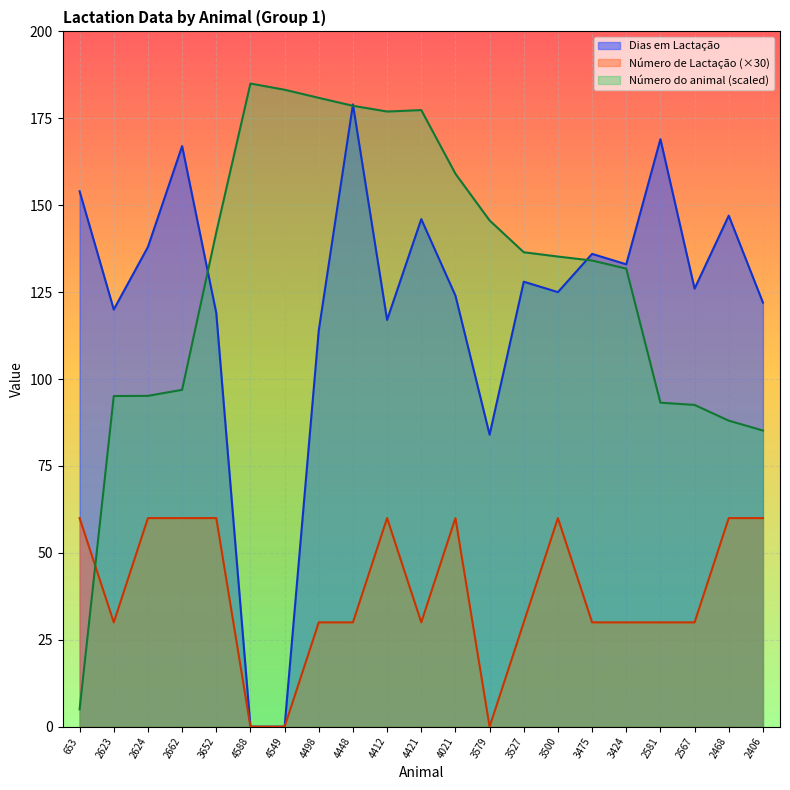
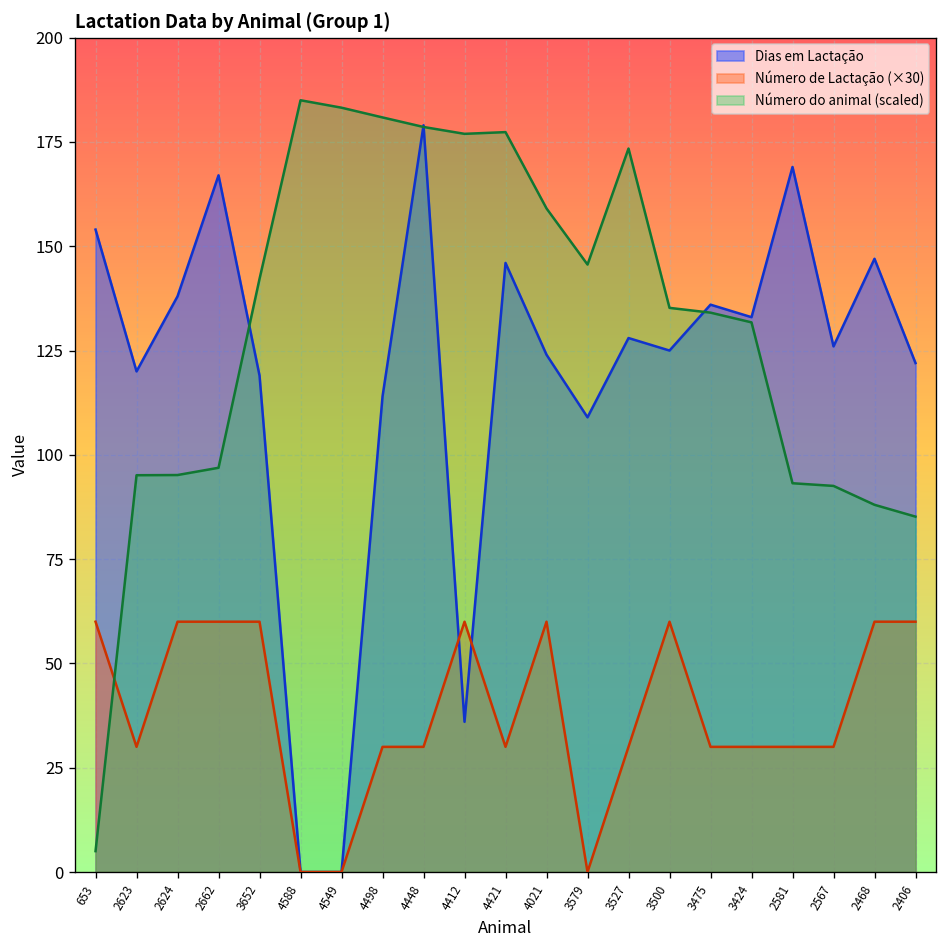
  {
    "Dias em Lactação": {
      "653": 154,
      "2623": 120,
      "2624": 138,
      "2662": 167,
      "3652": 119,
      "4498": 114,
-     "4412": 117,
+     "4412": 36,
      "4421": 146,
      "4021": 124,
-     "3579": 84,
+     "3579": 109,
      "3527": 128,
      "3500": 125,
      "3475": 136,
      "3424": 133,
      "2581": 169,
      "2567": 126,
      "2468": 147,
      "2406": 122
    },
    "Número de Lactação (×30)": {
      "653": 60,
      "2623": 30,
      "2624": 60,
      "2662": 60,
      "3652": 60,
      "4498": 30,
      "4448": 30,
      "4412": 60,
      "4421": 30,
      "4021": 60,
      "3579": 0,
      "3527": 30,
      "3500": 60,
      "3475": 30,
      "3424": 30,
      "2581": 30,
      "2567": 30,
      "2468": 60,
      "2406": 60
    },
    "Número do animal (scaled)": {
      "653": 5,
      "2623": 95,
      "2624": 95,
      "2662": 97,
      "3652": 142,
      "4588": 185,
      "4549": 183,
      "4498": 181,
      "4412": 177,
      "4421": 177,
      "4021": 159,
      "3579": 146,
-     "3527": 136,
+     "3527": 173,
      "3500": 135,
      "3475": 134,
      "3424": 132,
      "2581": 93,
      "2567": 93,
      "2468": 88,
      "2406": 85
    }
  }
